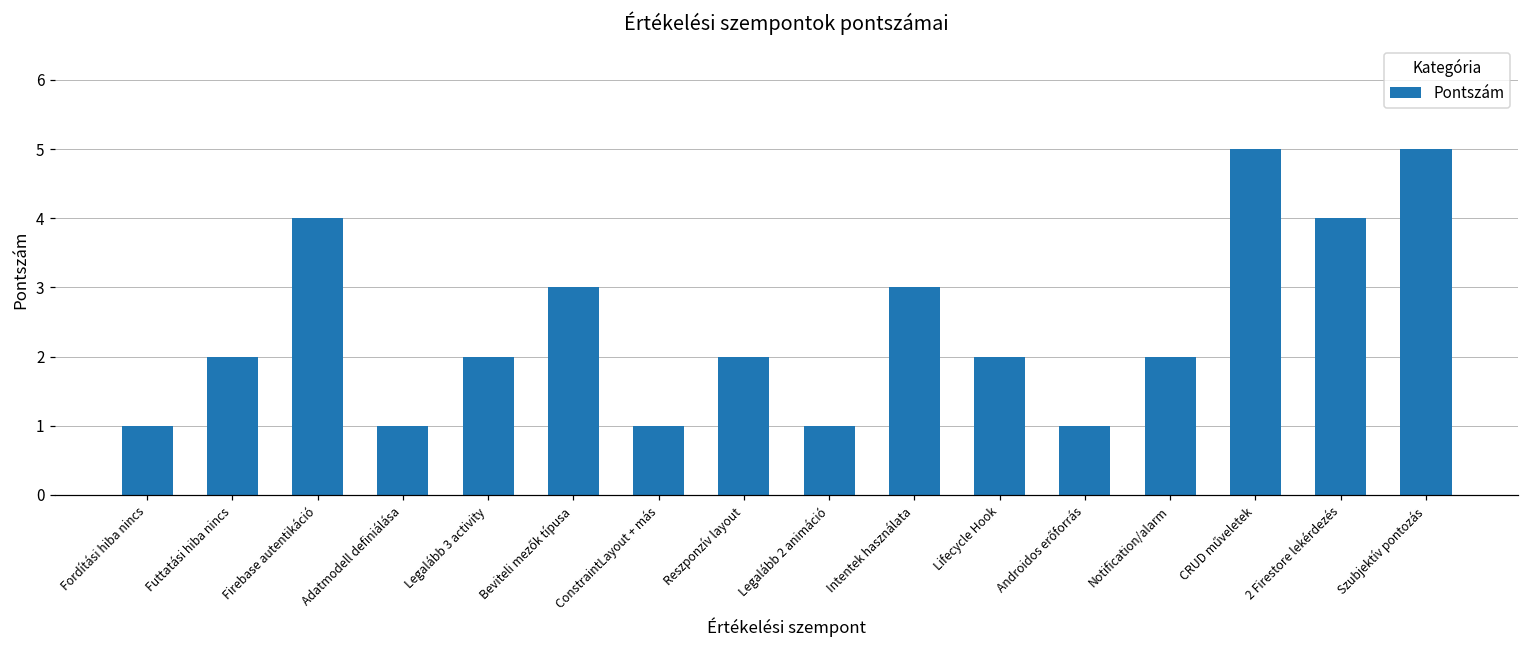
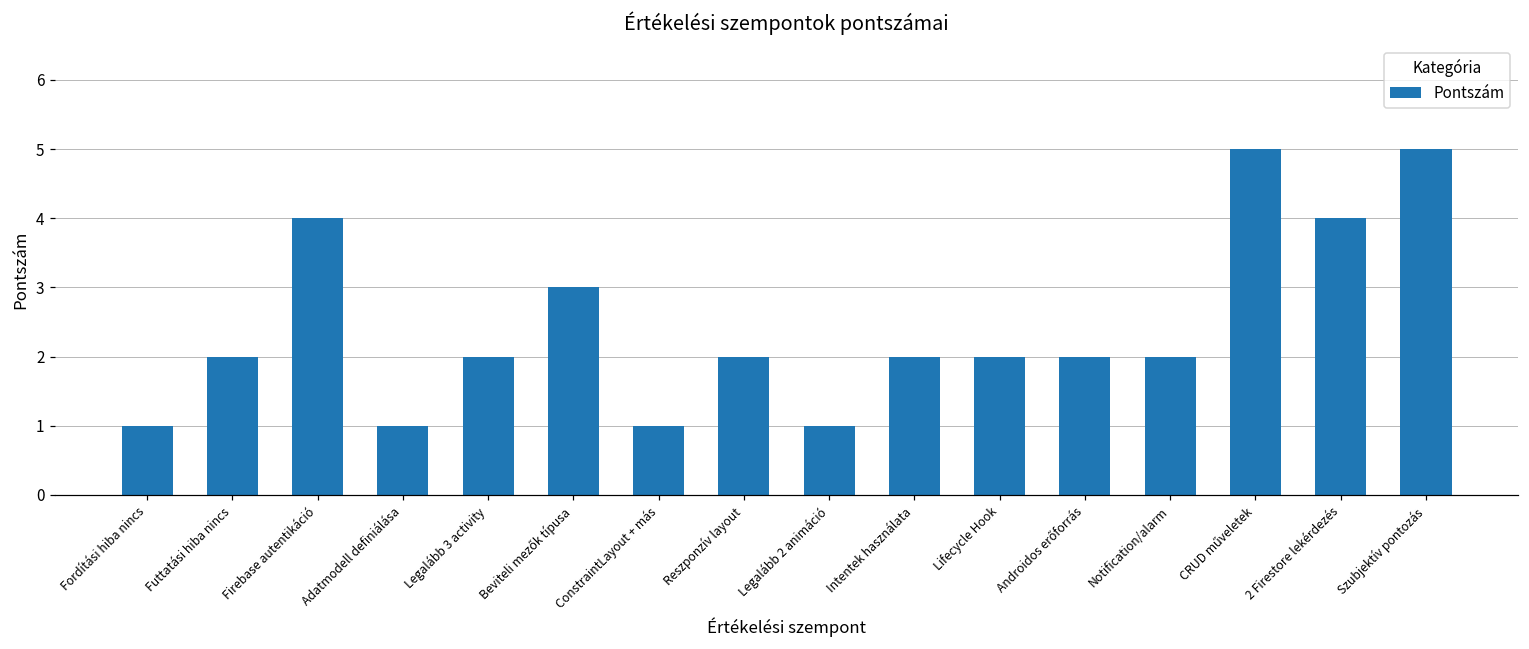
  {
    "Fordítási hiba nincs": 1,
    "Futtatási hiba nincs": 2,
    "Firebase autentikáció": 4,
    "Adatmodell definiálása": 1,
    "Legalább 3 activity": 2,
    "Beviteli mezők típusa": 3,
    "ConstraintLayout + más": 1,
    "Reszponzív layout": 2,
    "Legalább 2 animáció": 1,
-   "Intentek használata": 3,
+   "Intentek használata": 2,
    "Lifecycle Hook": 2,
-   "Androidos erőforrás": 1,
+   "Androidos erőforrás": 2,
    "Notification/alarm": 2,
    "CRUD műveletek": 5,
    "2 Firestore lekérdezés": 4,
    "Szubjektív pontozás": 5
  }
